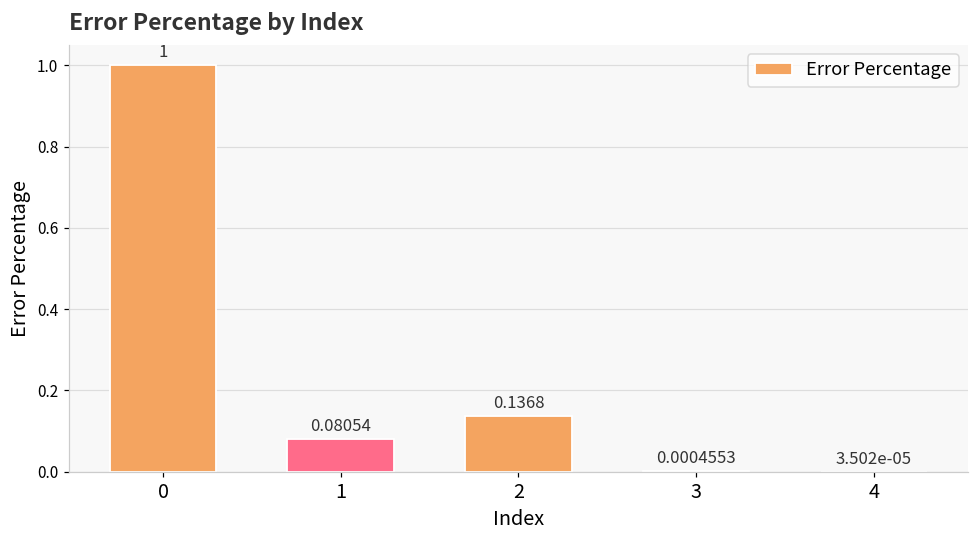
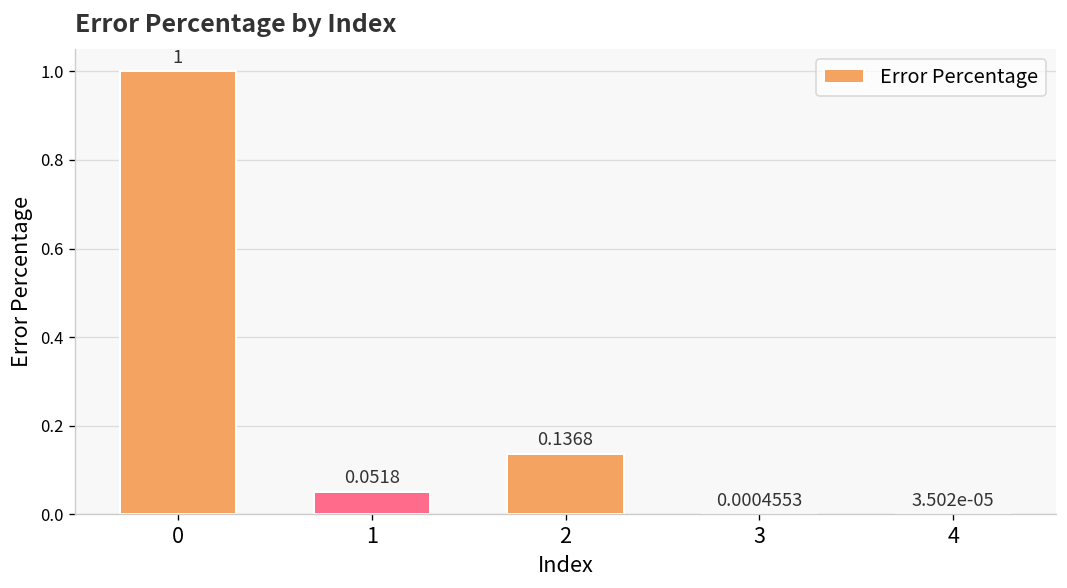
  {
    "0": "1",
-   "1": "0.08054",
+   "1": "0.0518",
    "2": "0.1368",
    "3": "0.0004553",
    "4": "3.502e-05"
  }
